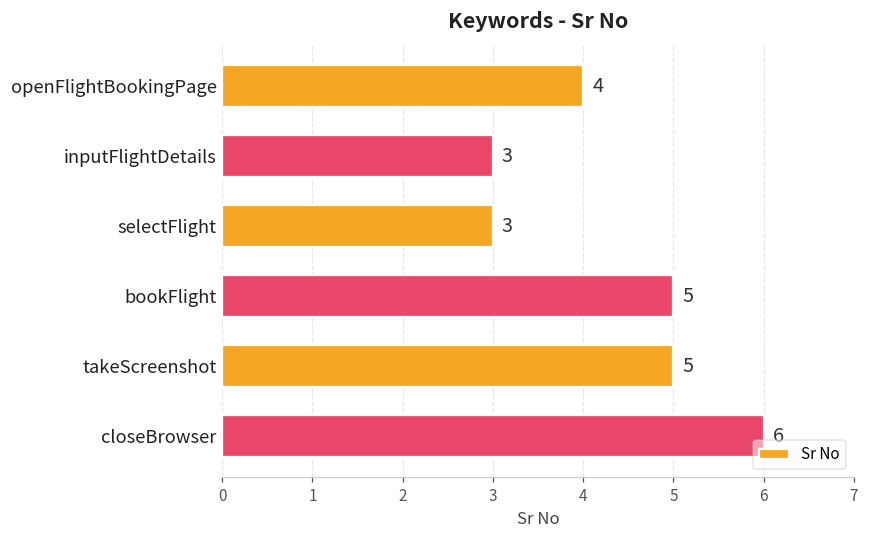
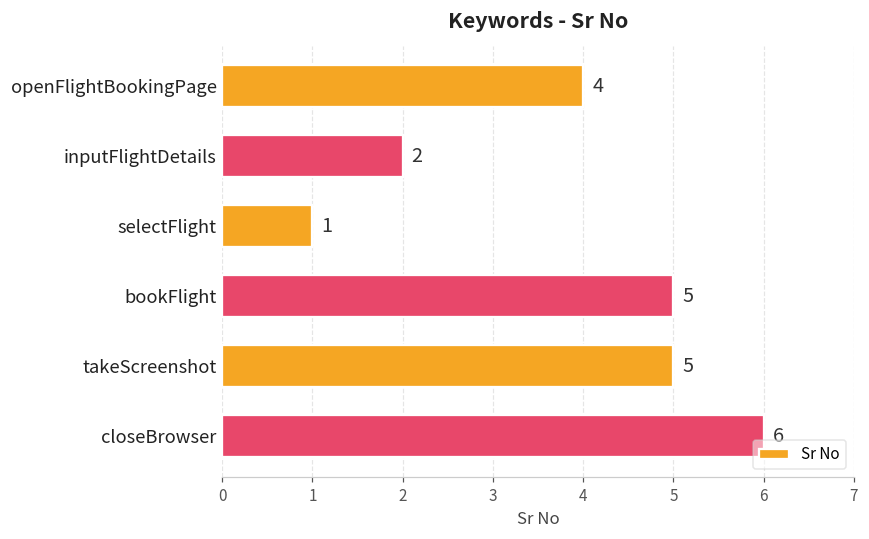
  {
    "openFlightBookingPage": 4,
-   "inputFlightDetails": 3,
-   "selectFlight": 3,
+   "inputFlightDetails": 2,
+   "selectFlight": 1,
    "bookFlight": 5,
    "takeScreenshot": 5
  }
